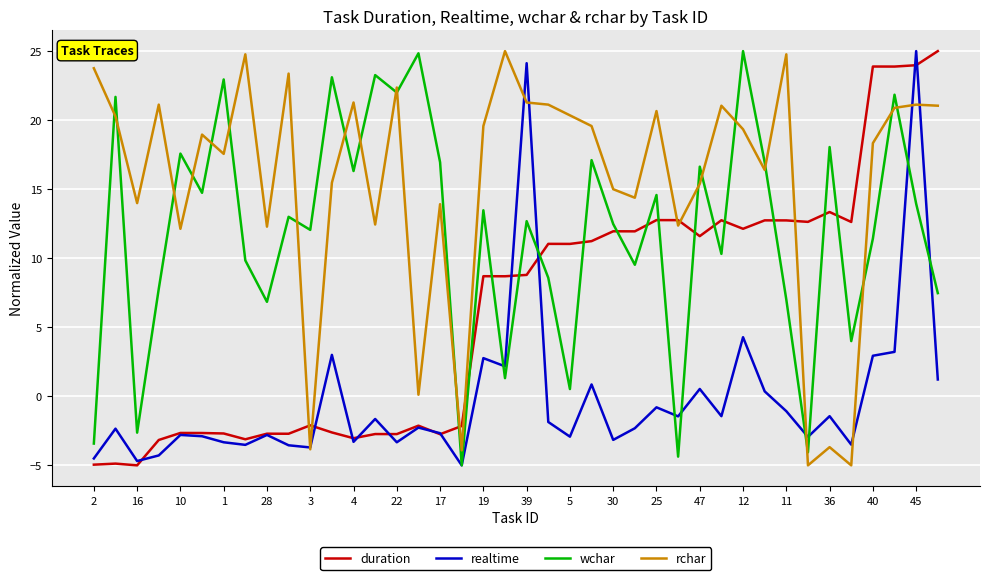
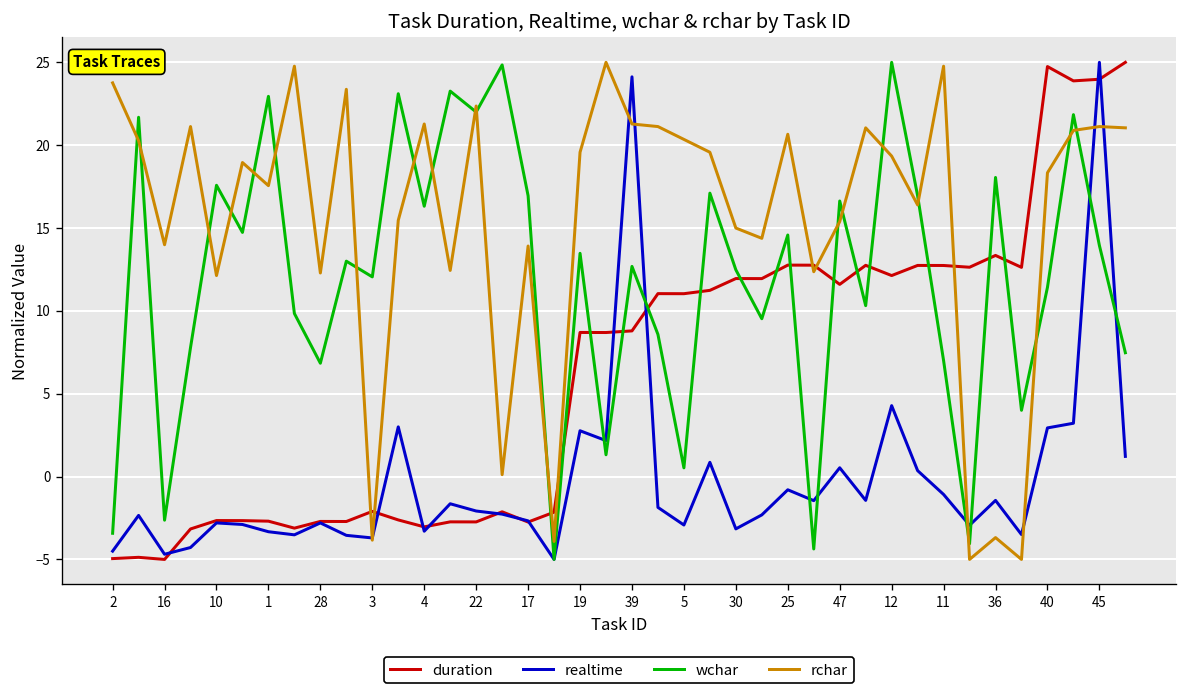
  {
    "duration": {
      "2": -4.9,
      "16": -5.0,
      "4": -3.0,
      "22": -2.7,
      "30": 12.0,
      "47": 11.6,
      "12": 12.1,
      "36": 13.3,
-     "40": 23.9,
+     "40": 24.7,
      "45": 24.0
    },
    "realtime": {
      "2": -4.5,
      "16": -4.7,
      "4": -3.3,
-     "22": -3.3,
+     "22": -2.1,
      "30": -3.2,
      "47": 0.5,
      "12": 4.3,
      "36": -1.4,
      "40": 2.9,
      "45": 25.0
    },
    "wchar": {
      "2": -3.4,
      "16": -2.6,
      "10": 17.6,
      "28": 6.8,
      "4": 16.3,
      "22": 22.0,
      "30": 12.5,
      "47": 16.6,
      "12": 25.0,
      "36": 18.1,
      "40": 11.4,
      "45": 13.9
    },
    "rchar": {
      "2": 23.8,
      "16": 14.0,
      "10": 12.1,
      "28": 12.3,
      "4": 21.3,
      "22": 22.4,
      "30": 15.0,
      "47": 15.4,
      "12": 19.3,
      "36": -3.7,
      "40": 18.3,
      "45": 21.1
    }
  }
